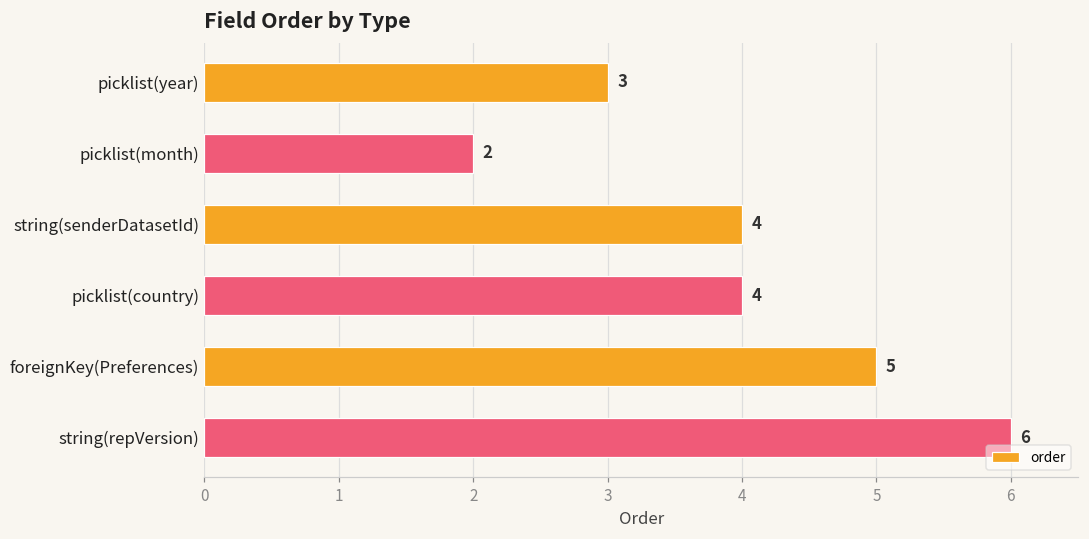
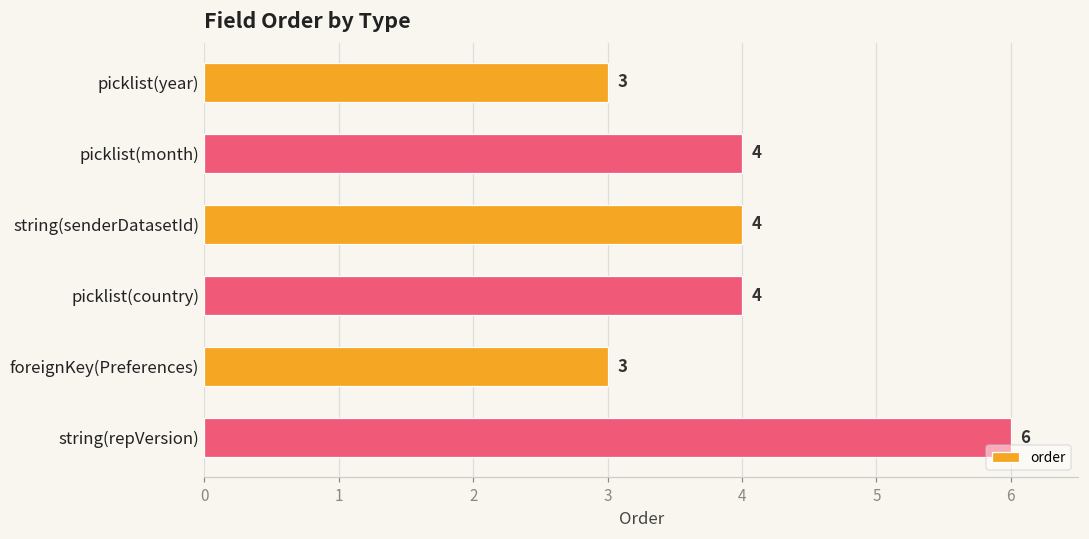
  {
    "picklist(year)": 3,
-   "picklist(month)": 2,
+   "picklist(month)": 4,
    "string(senderDatasetId)": 4,
    "picklist(country)": 4,
-   "foreignKey(Preferences)": 5
+   "foreignKey(Preferences)": 3
  }
